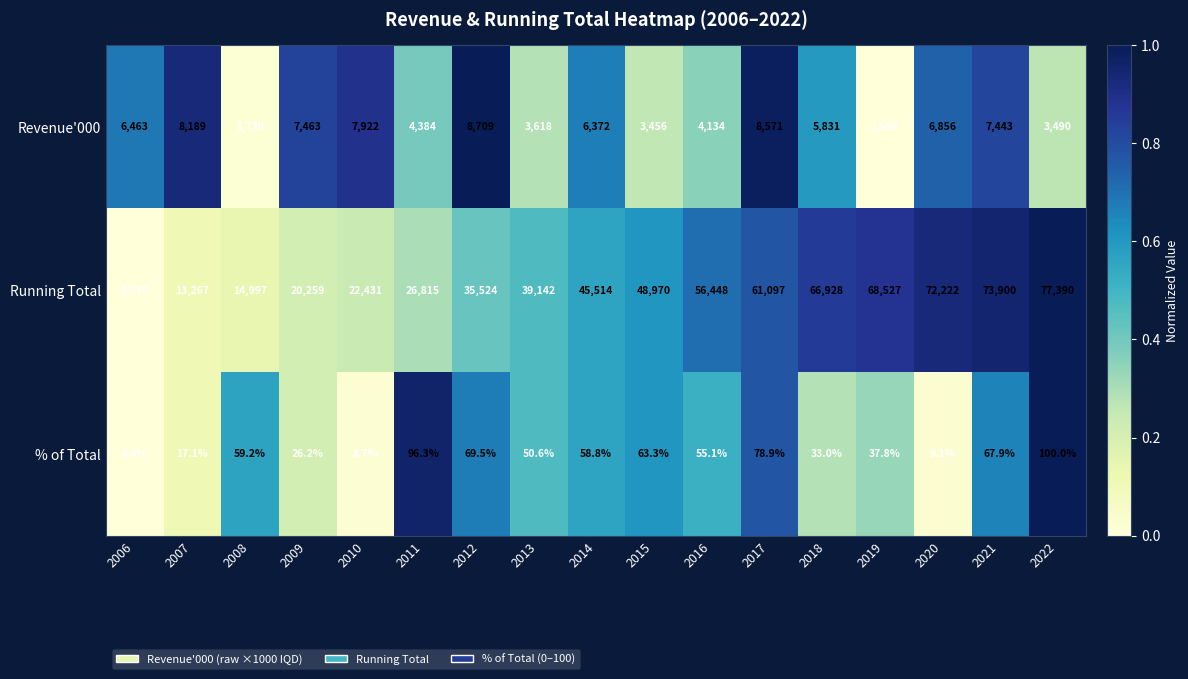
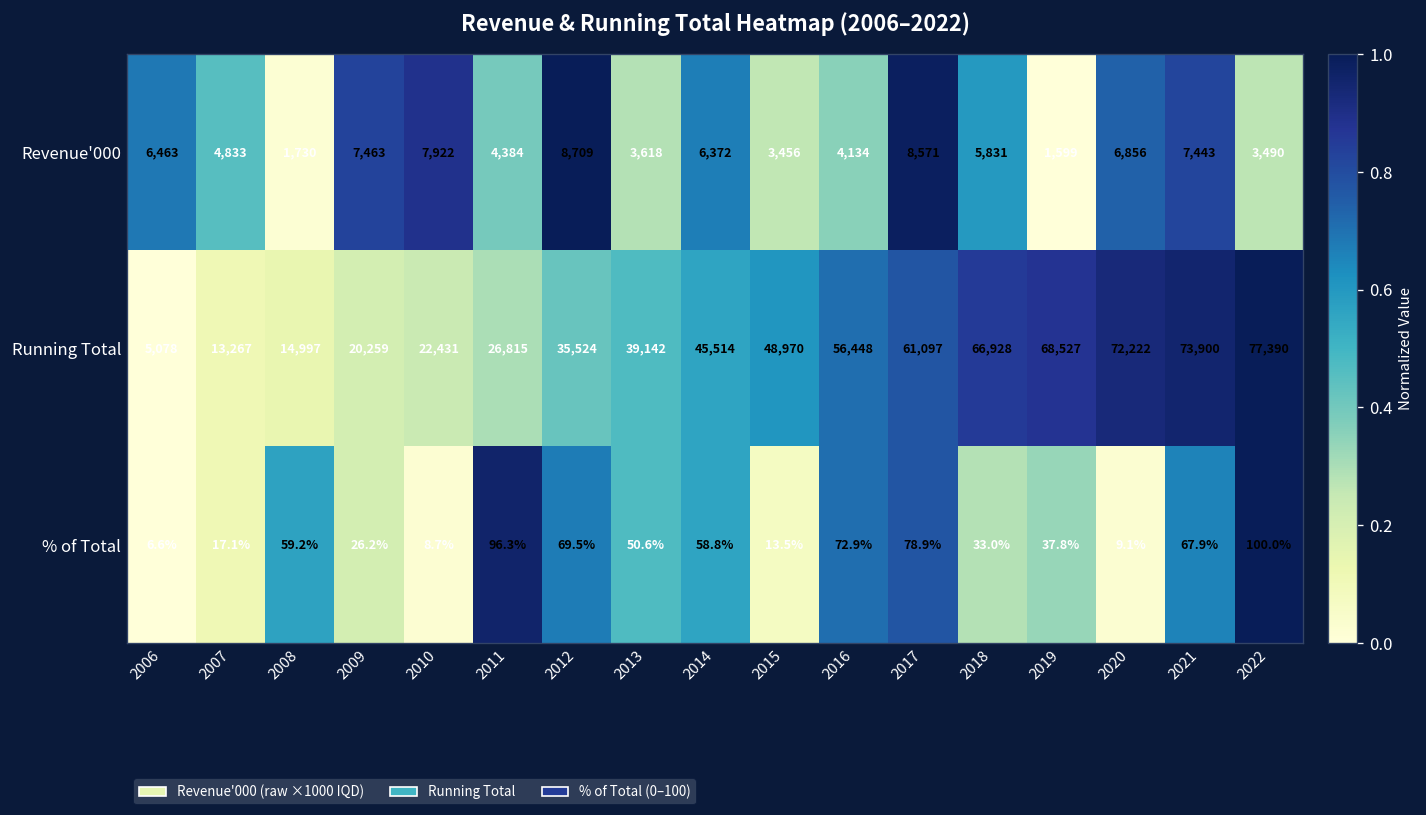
  {
    "Revenue'000": {
      "2006": "6,463",
-     "2007": "8,189",
+     "2007": "4,833",
      "2009": "7,463",
      "2010": "7,922",
      "2011": "4,384",
      "2012": "8,709",
      "2013": "3,618",
      "2014": "6,372",
      "2015": "3,456",
      "2016": "4,134",
      "2017": "8,571",
      "2018": "5,831",
      "2020": "6,856",
      "2021": "7,443",
      "2022": "3,490"
    },
    "Running Total": {
      "2007": "13,267",
      "2008": "14,997",
      "2009": "20,259",
      "2010": "22,431",
      "2011": "26,815",
      "2012": "35,524",
      "2013": "39,142",
      "2014": "45,514",
      "2015": "48,970",
      "2016": "56,448",
      "2017": "61,097",
      "2018": "66,928",
      "2019": "68,527",
      "2020": "72,222",
      "2021": "73,900",
      "2022": "77,390"
    },
    "% of Total": {
      "2007": "17.1%",
      "2008": "59.2%",
      "2009": "26.2%",
      "2011": "96.3%",
      "2012": "69.5%",
      "2013": "50.6%",
      "2014": "58.8%",
-     "2015": "63.3%",
-     "2016": "55.1%",
+     "2015": "13.5%",
+     "2016": "72.9%",
      "2017": "78.9%",
      "2018": "33.0%",
      "2019": "37.8%",
      "2021": "67.9%",
      "2022": "100.0%"
    }
  }
